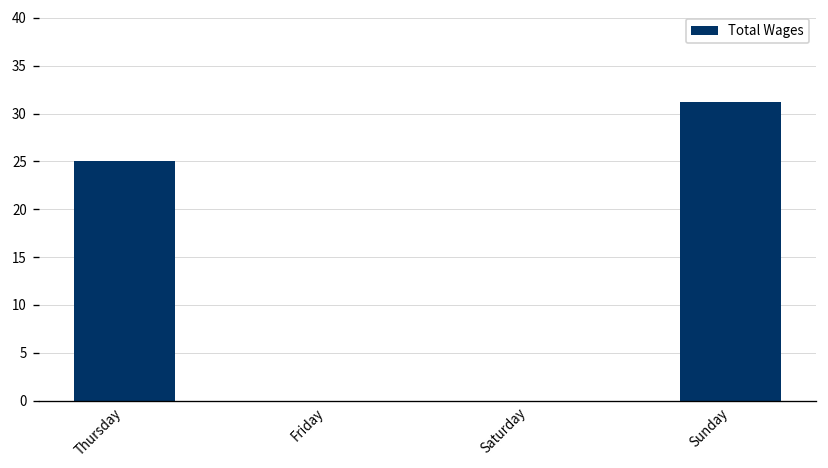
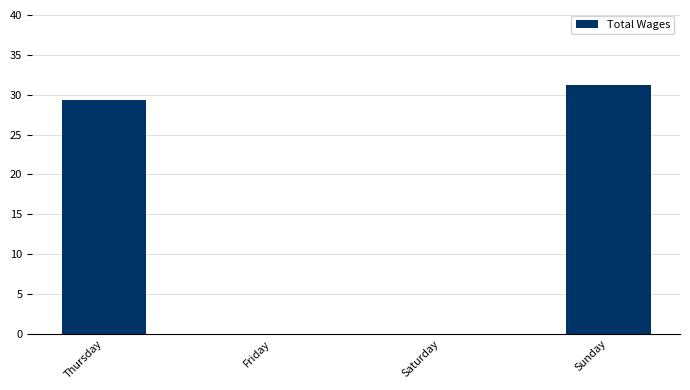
  {
-   "Thursday": 25,
+   "Thursday": 29,
    "Friday": 0,
    "Saturday": 0,
    "Sunday": 31
  }
